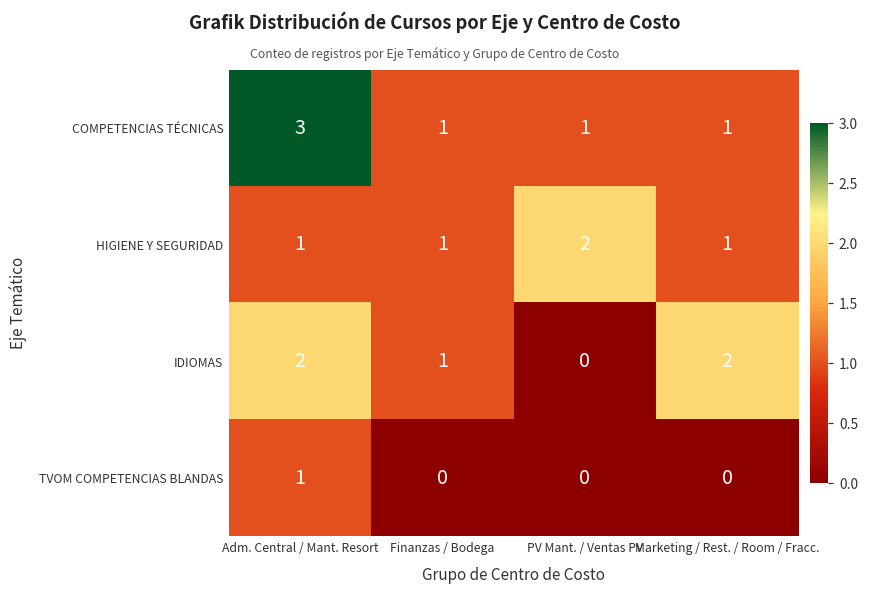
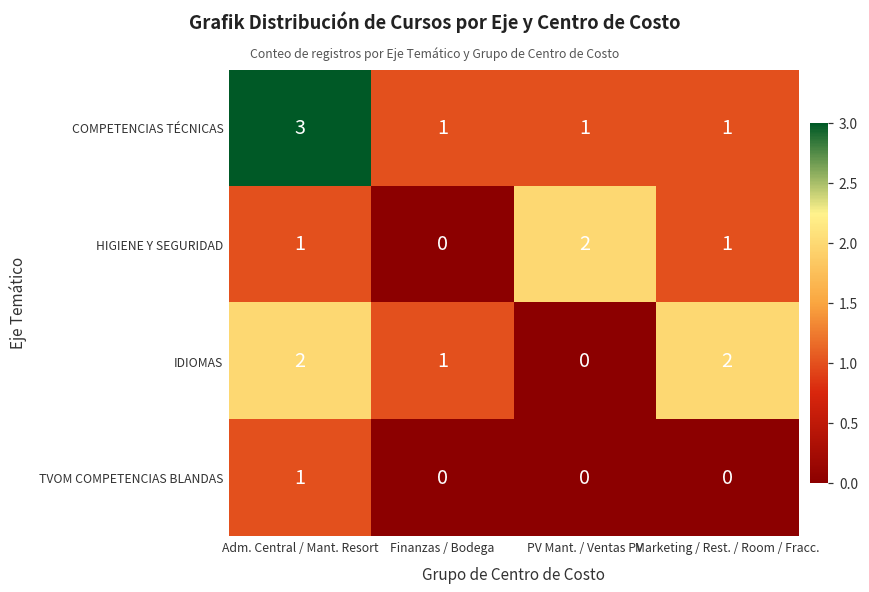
  {
    "COMPETENCIAS TÉCNICAS": {
      "Adm. Central / Mant. Resort": 3,
      "Finanzas / Bodega": 1,
      "PV Mant. / Ventas PV": 1,
      "Marketing / Rest. / Room / Fracc.": 1
    },
    "HIGIENE Y SEGURIDAD": {
      "Adm. Central / Mant. Resort": 1,
-     "Finanzas / Bodega": 1,
+     "Finanzas / Bodega": 0,
      "PV Mant. / Ventas PV": 2,
      "Marketing / Rest. / Room / Fracc.": 1
    },
    "IDIOMAS": {
      "Adm. Central / Mant. Resort": 2,
      "Finanzas / Bodega": 1,
      "PV Mant. / Ventas PV": 0,
      "Marketing / Rest. / Room / Fracc.": 2
    },
    "TVOM COMPETENCIAS BLANDAS": {
      "Adm. Central / Mant. Resort": 1,
      "Finanzas / Bodega": 0,
      "PV Mant. / Ventas PV": 0,
      "Marketing / Rest. / Room / Fracc.": 0
    }
  }
